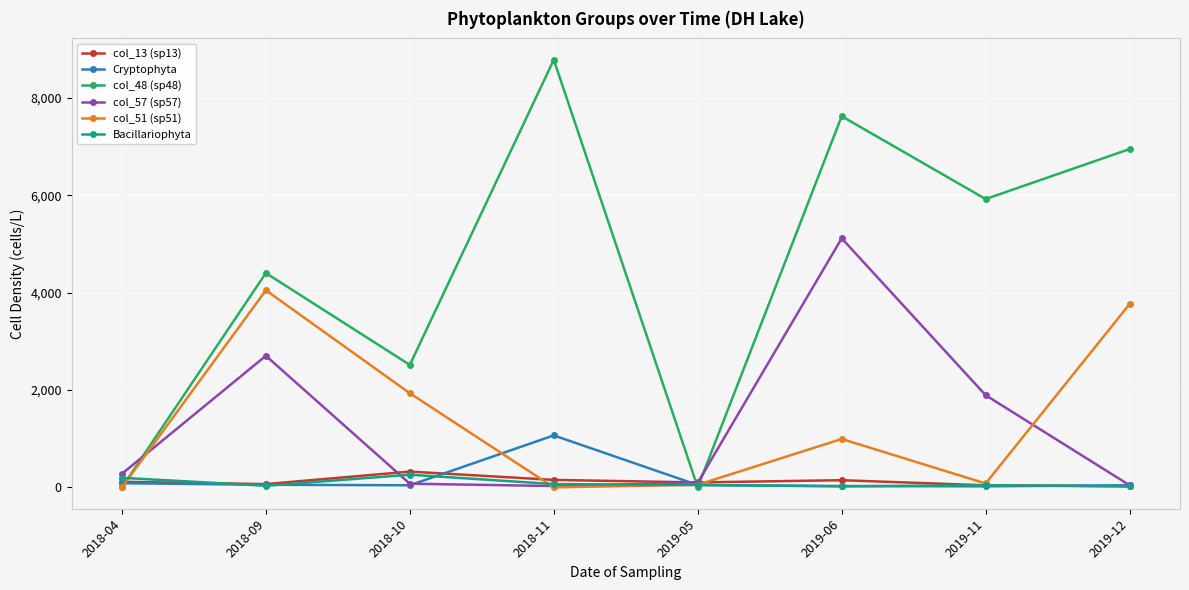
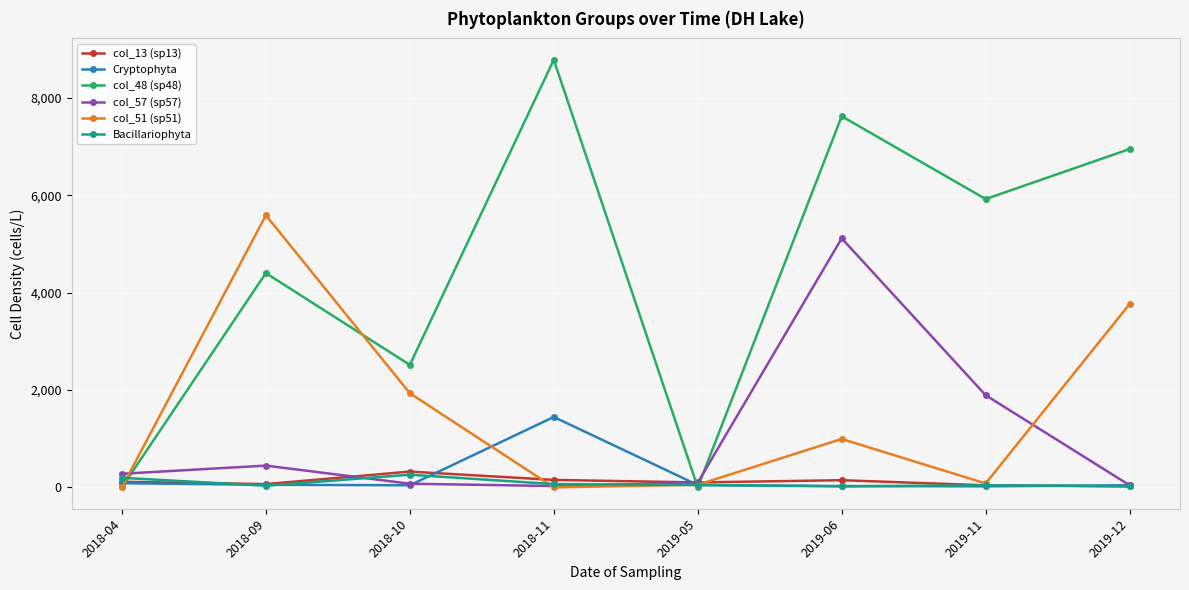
  {
    "col_13 (sp13)": {
      "2018-10": "300",
      "2018-11": "200",
      "2019-06": "100"
    },
    "Cryptophyta": {
-     "2018-11": "1,100"
+     "2018-11": "1,400"
    },
    "col_57 (sp57)": {
      "2018-04": "300",
-     "2018-09": "2,700",
+     "2018-09": "400",
      "2019-06": "5,100",
      "2019-11": "1,900"
    },
    "col_51 (sp51)": {
-     "2018-09": "4,000",
+     "2018-09": "5,600",
      "2018-10": "1,900",
      "2019-06": "1,000",
      "2019-12": "3,800"
    }
  }
